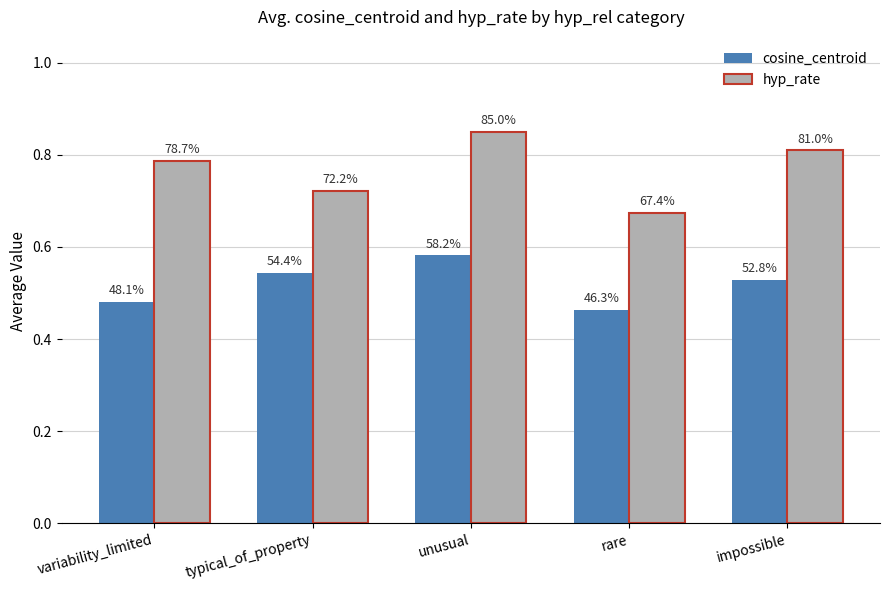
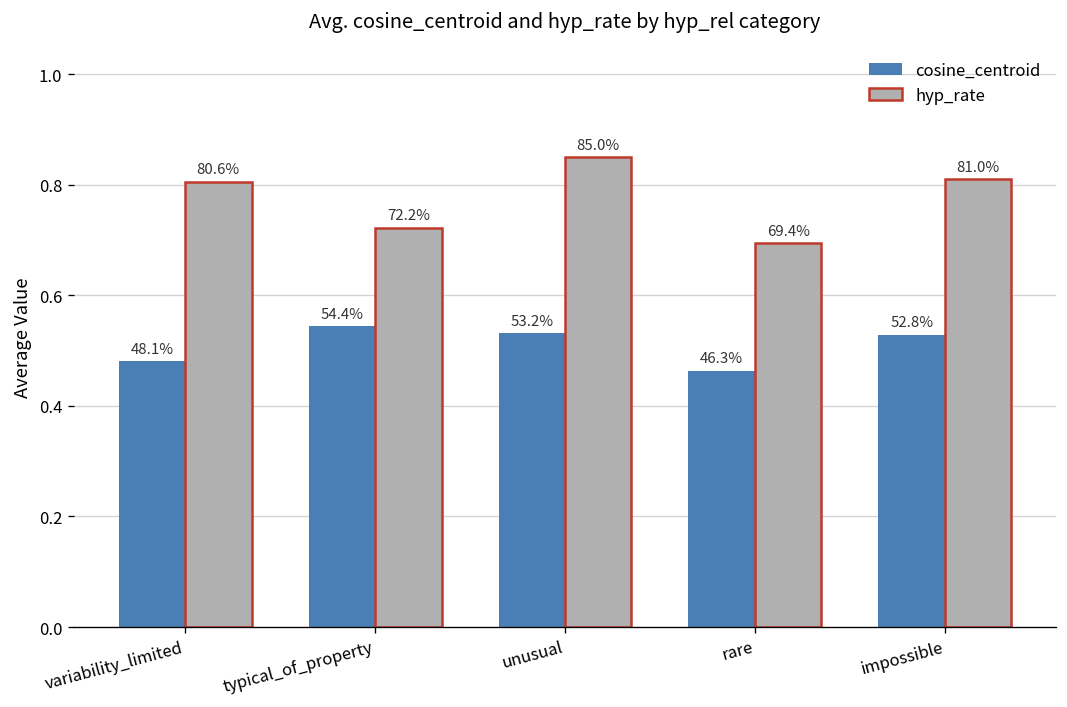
  {
    "cosine_centroid": {
      "variability_limited": "48.1%",
      "typical_of_property": "54.4%",
-     "unusual": "58.2%",
+     "unusual": "53.2%",
      "rare": "46.3%",
      "impossible": "52.8%"
    },
    "hyp_rate": {
-     "variability_limited": "78.7%",
+     "variability_limited": "80.6%",
      "typical_of_property": "72.2%",
      "unusual": "85.0%",
-     "rare": "67.4%",
+     "rare": "69.4%",
      "impossible": "81.0%"
    }
  }
